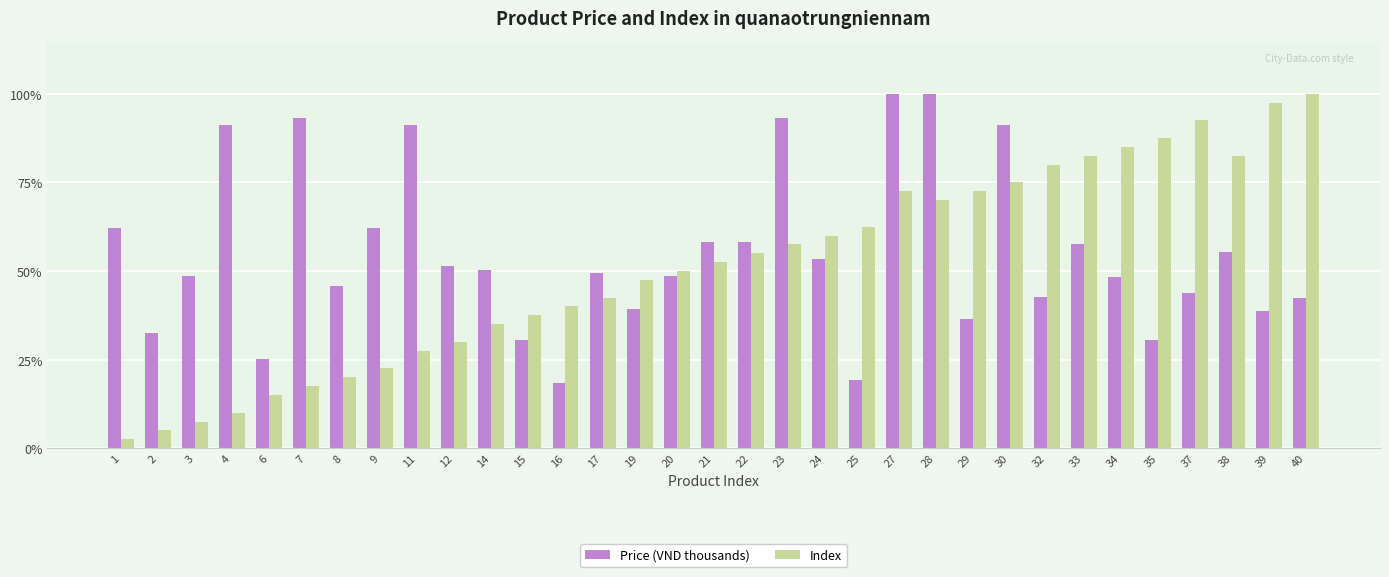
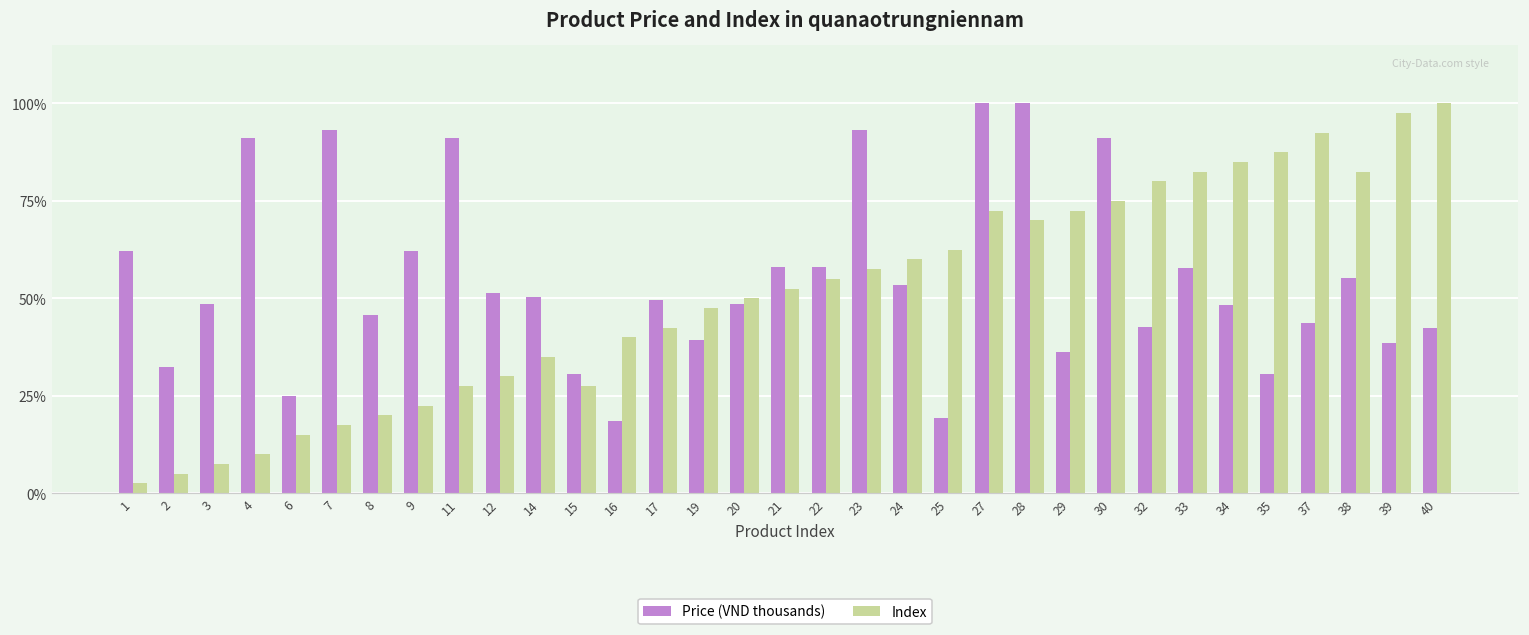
  {
    "Price (VND thousands)": {
      "1": "62%",
      "2": "32%",
      "3": "49%",
      "4": "91%",
      "6": "25%",
      "7": "93%",
      "8": "46%",
      "9": "62%",
      "11": "91%",
      "12": "51%",
      "14": "50%",
      "15": "30%",
      "16": "18%",
      "17": "50%",
      "19": "39%",
      "20": "49%",
      "21": "58%",
      "22": "58%",
      "23": "93%",
      "24": "53%",
      "25": "19%",
      "27": "100%",
      "28": "100%",
      "29": "36%",
      "30": "91%",
      "32": "43%",
      "33": "58%",
      "34": "48%",
      "35": "30%",
      "37": "44%",
      "38": "55%",
      "39": "39%",
      "40": "42%"
    },
    "Index": {
      "1": "3%",
      "2": "5%",
      "3": "8%",
      "4": "10%",
      "6": "15%",
      "7": "18%",
      "8": "20%",
      "9": "23%",
      "11": "28%",
      "12": "30%",
      "14": "35%",
-     "15": "38%",
+     "15": "28%",
      "16": "40%",
      "17": "43%",
      "19": "48%",
      "20": "50%",
      "21": "53%",
      "22": "55%",
      "23": "57%",
      "24": "60%",
      "25": "63%",
      "27": "73%",
      "28": "70%",
      "29": "73%",
      "30": "75%",
      "32": "80%",
      "33": "83%",
      "34": "85%",
      "35": "88%",
      "37": "93%",
      "38": "83%",
      "39": "98%",
      "40": "100%"
    }
  }
